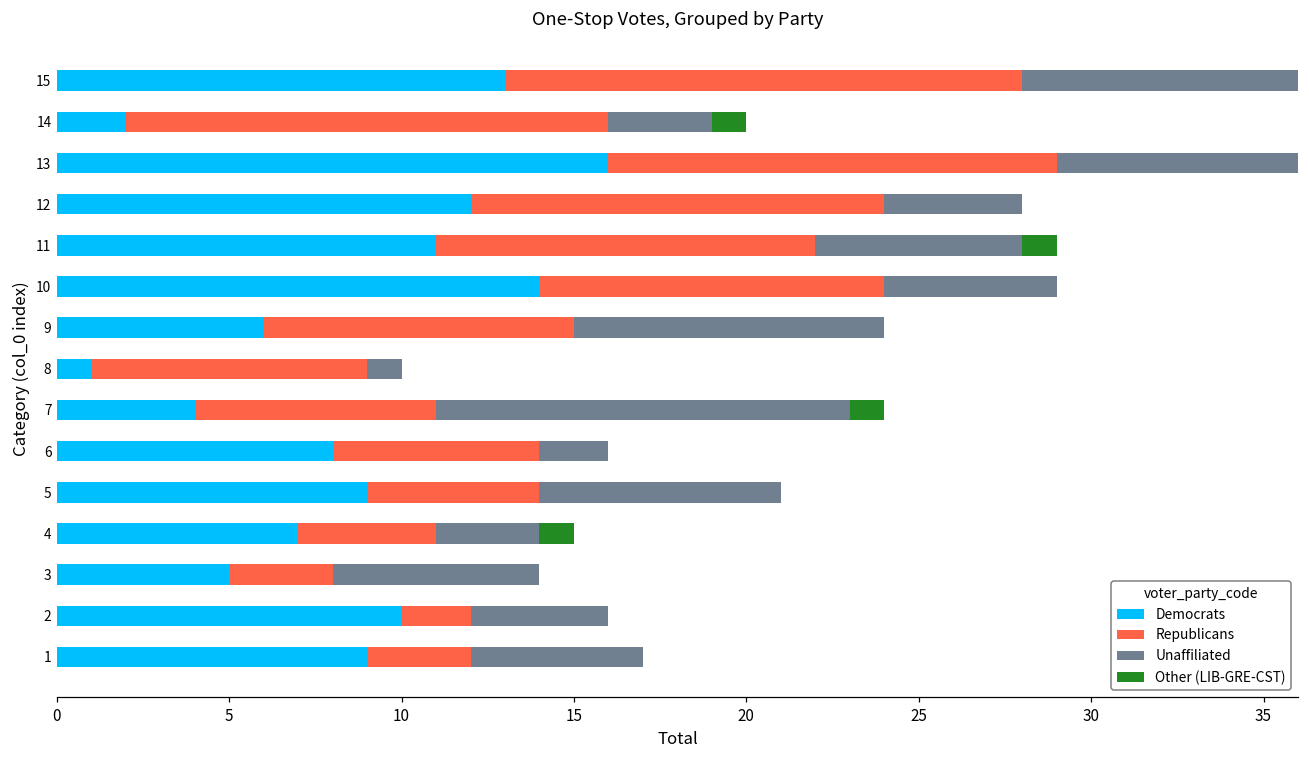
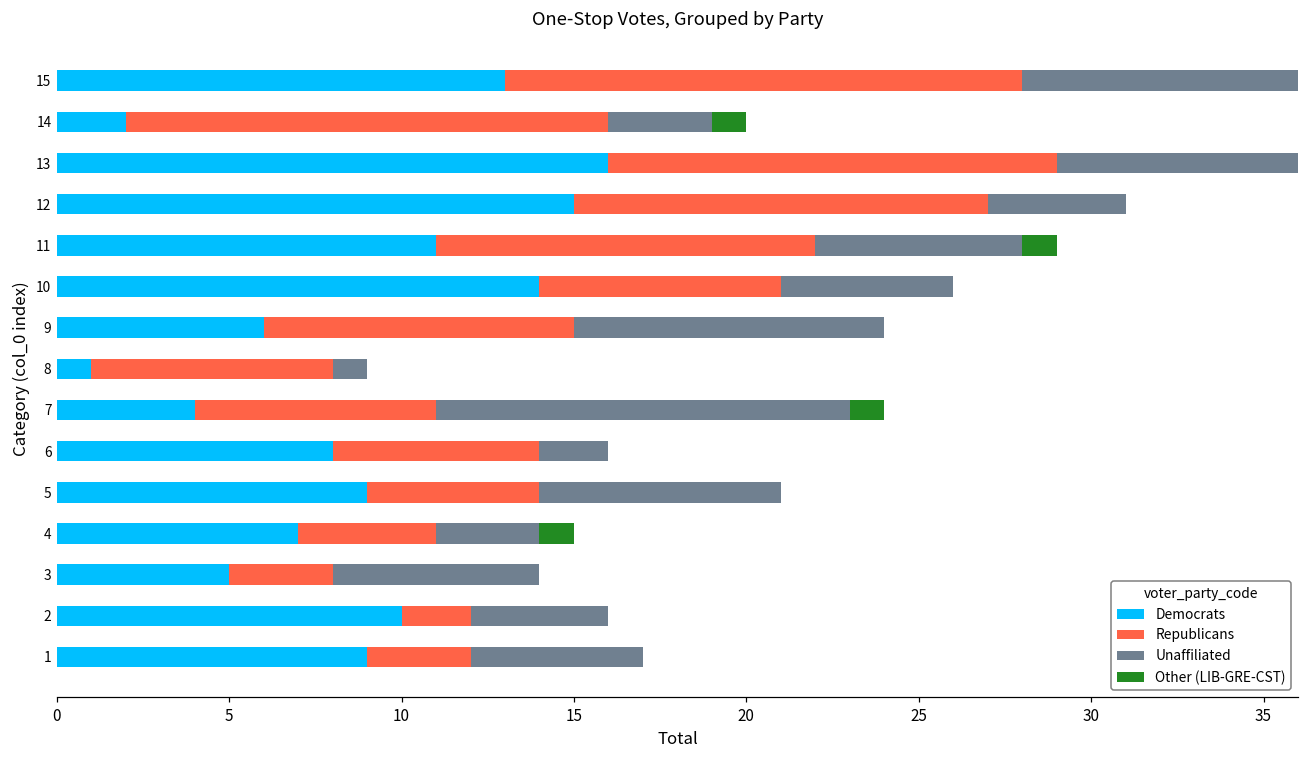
  {
    "Democrats": {
      "15": 13,
      "14": 2,
      "13": 16,
-     "12": 12,
+     "12": 15,
      "11": 11,
      "10": 14,
      "9": 6,
      "8": 1,
      "7": 4,
      "6": 8,
      "5": 9,
      "4": 7,
      "3": 5,
      "2": 10,
      "1": 9
    },
    "Republicans": {
      "15": 15,
      "14": 14,
      "13": 13,
      "12": 12,
      "11": 11,
-     "10": 10,
+     "10": 7,
      "9": 9,
-     "8": 8,
+     "8": 7,
      "7": 7,
      "6": 6,
      "5": 5,
      "4": 4,
      "3": 3,
      "2": 2,
      "1": 3
    },
    "Unaffiliated": {
      "15": 8,
      "14": 3,
      "13": 7,
      "12": 4,
      "11": 6,
      "10": 5,
      "9": 9,
      "8": 1,
      "7": 12,
      "6": 2,
      "5": 7,
      "4": 3,
      "3": 6,
      "2": 4,
      "1": 5
    },
    "Other (LIB-GRE-CST)": {
      "15": 0,
      "14": 1,
      "13": 0,
      "12": 0,
      "11": 1,
      "10": 0,
      "9": 0,
      "8": 0,
      "7": 1,
      "6": 0,
      "5": 0,
      "4": 1,
      "3": 0,
      "2": 0,
      "1": 0
    }
  }
